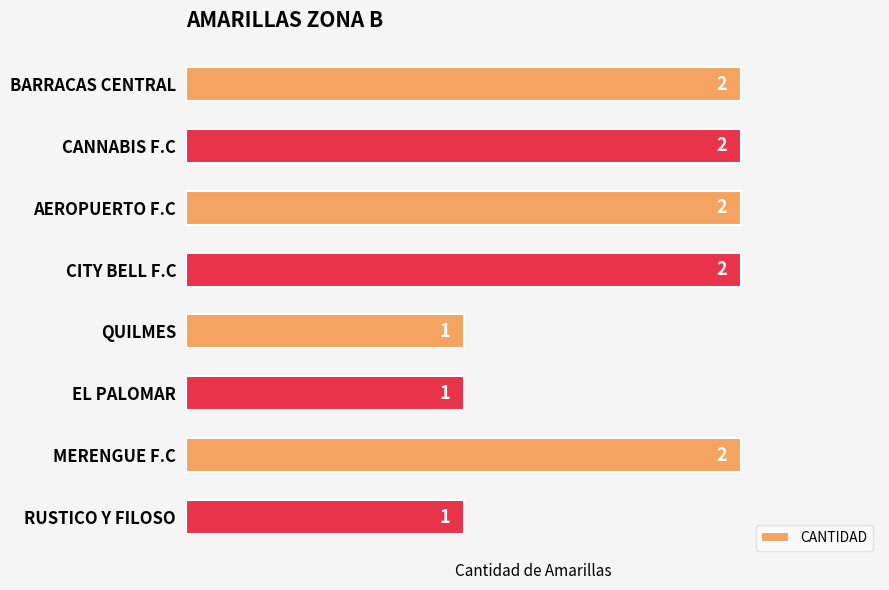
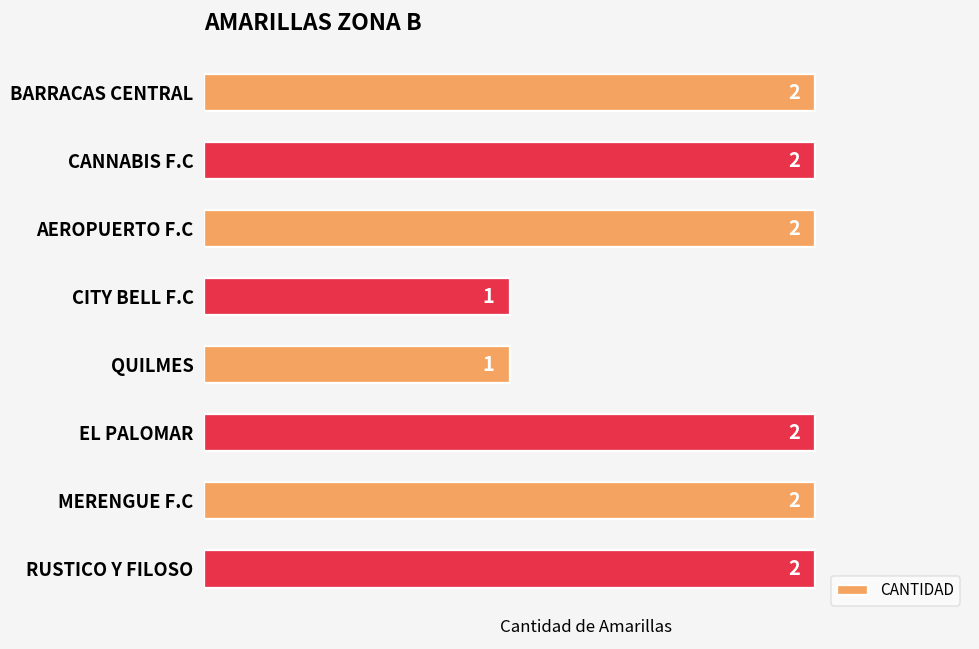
  {
    "BARRACAS CENTRAL": 2,
    "CANNABIS F.C": 2,
    "AEROPUERTO F.C": 2,
-   "CITY BELL F.C": 2,
+   "CITY BELL F.C": 1,
    "QUILMES": 1,
-   "EL PALOMAR": 1,
+   "EL PALOMAR": 2,
    "MERENGUE F.C": 2,
-   "RUSTICO Y FILOSO": 1
+   "RUSTICO Y FILOSO": 2
  }
